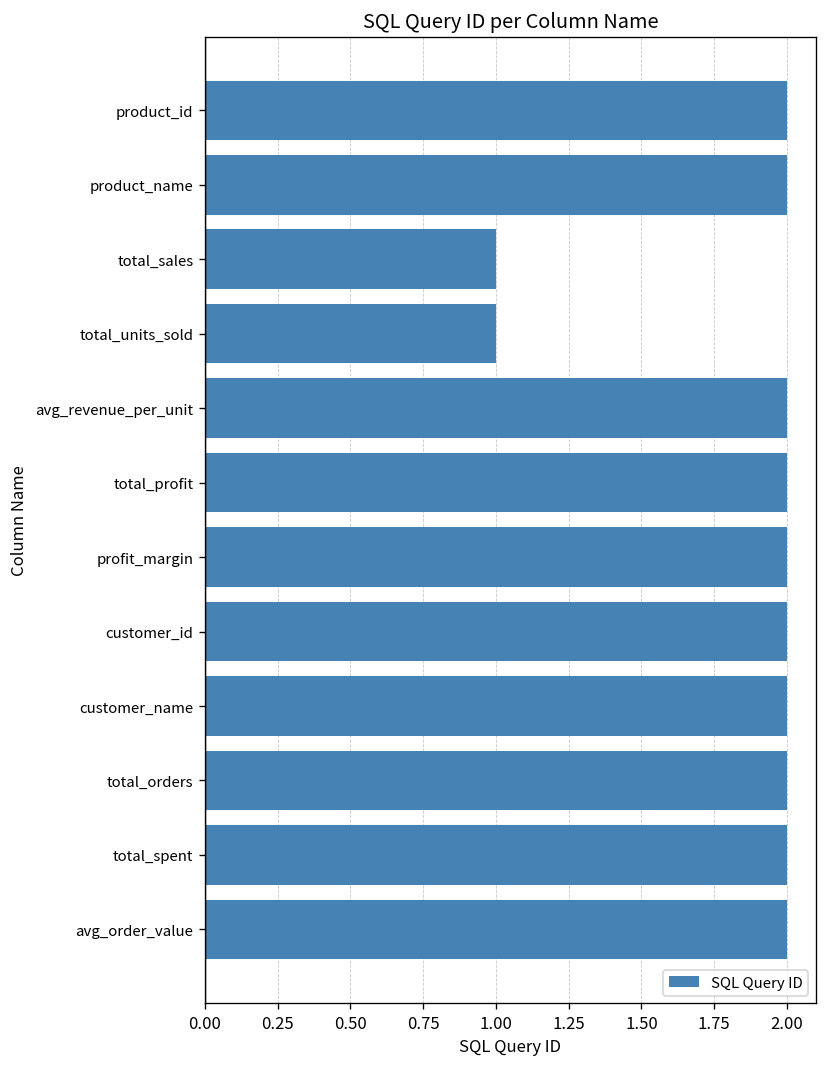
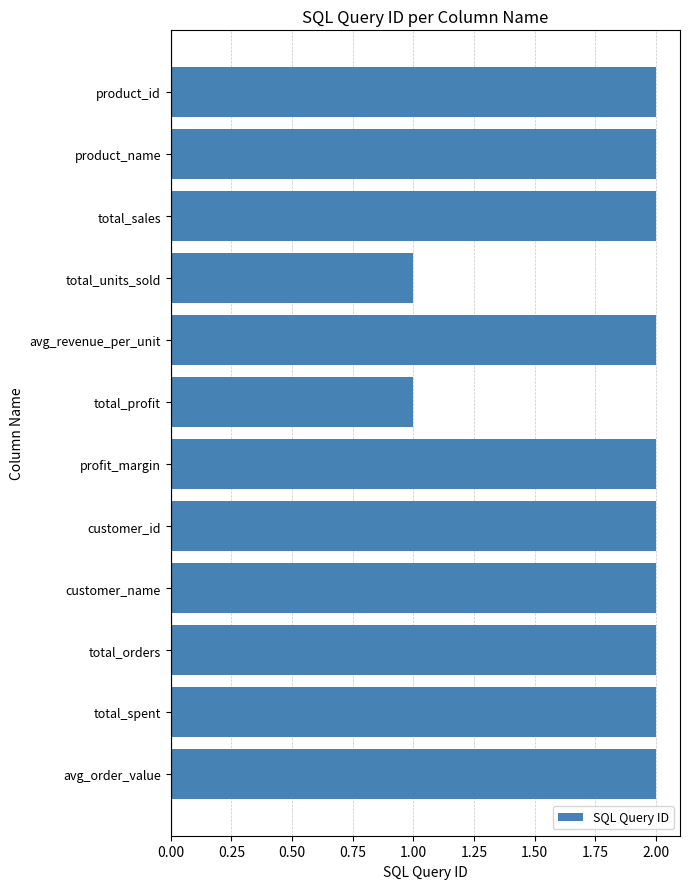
  {
    "product_id": 2,
    "product_name": 2,
-   "total_sales": 1,
+   "total_sales": 2,
    "total_units_sold": 1,
    "avg_revenue_per_unit": 2,
-   "total_profit": 2,
+   "total_profit": 1,
    "profit_margin": 2,
    "customer_id": 2,
    "customer_name": 2,
    "total_orders": 2,
    "total_spent": 2,
    "avg_order_value": 2
  }
